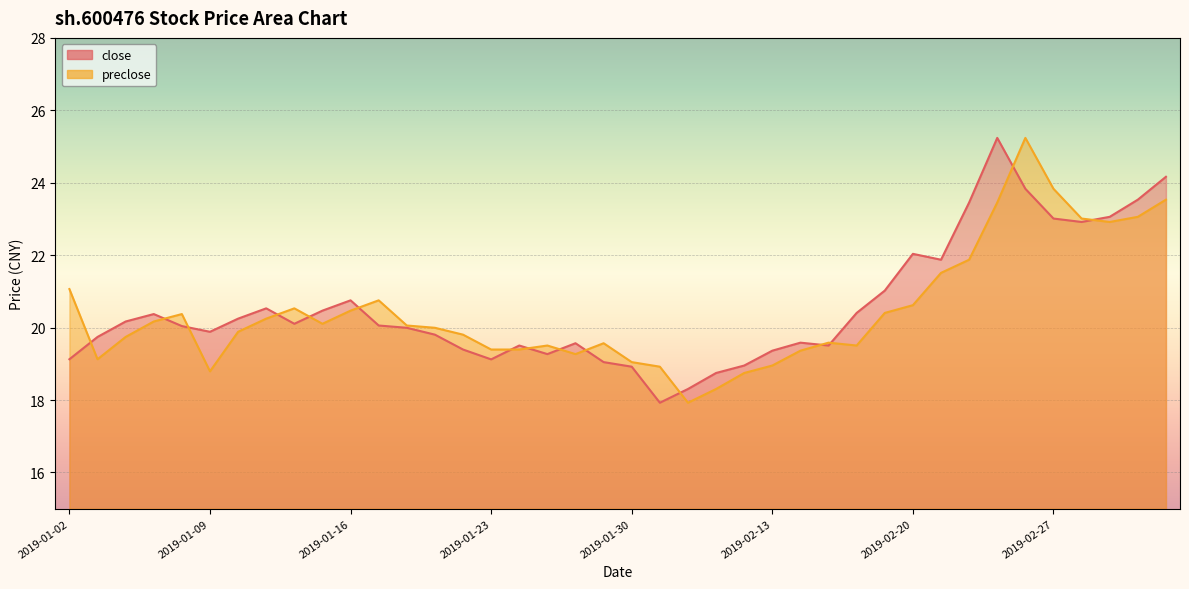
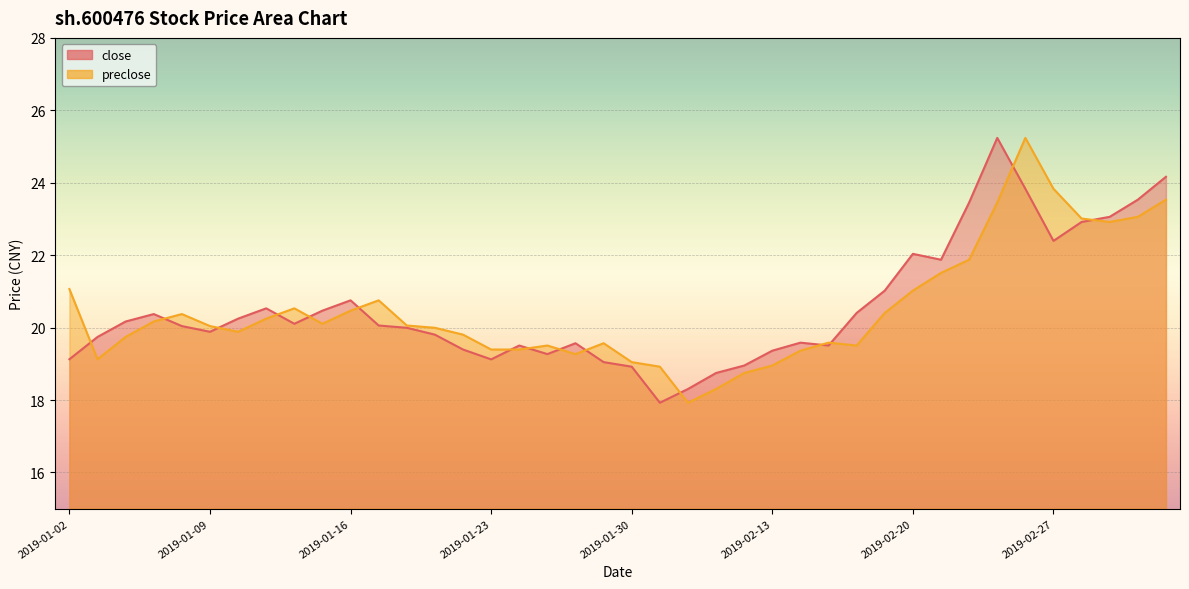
  {
    "close": {
      "2019-01-02": 19.1,
      "2019-01-09": 19.9,
      "2019-01-16": 20.8,
      "2019-01-23": 19.1,
      "2019-01-30": 18.9,
      "2019-02-13": 19.4,
      "2019-02-20": 22.0,
-     "2019-02-27": 23.0
+     "2019-02-27": 22.4
    },
    "preclose": {
      "2019-01-02": 21.1,
-     "2019-01-09": 18.8,
+     "2019-01-09": 20.0,
      "2019-01-16": 20.5,
      "2019-01-23": 19.4,
      "2019-01-30": 19.0,
      "2019-02-13": 19.0,
-     "2019-02-20": 20.6,
+     "2019-02-20": 21.0,
      "2019-02-27": 23.8
    }
  }
